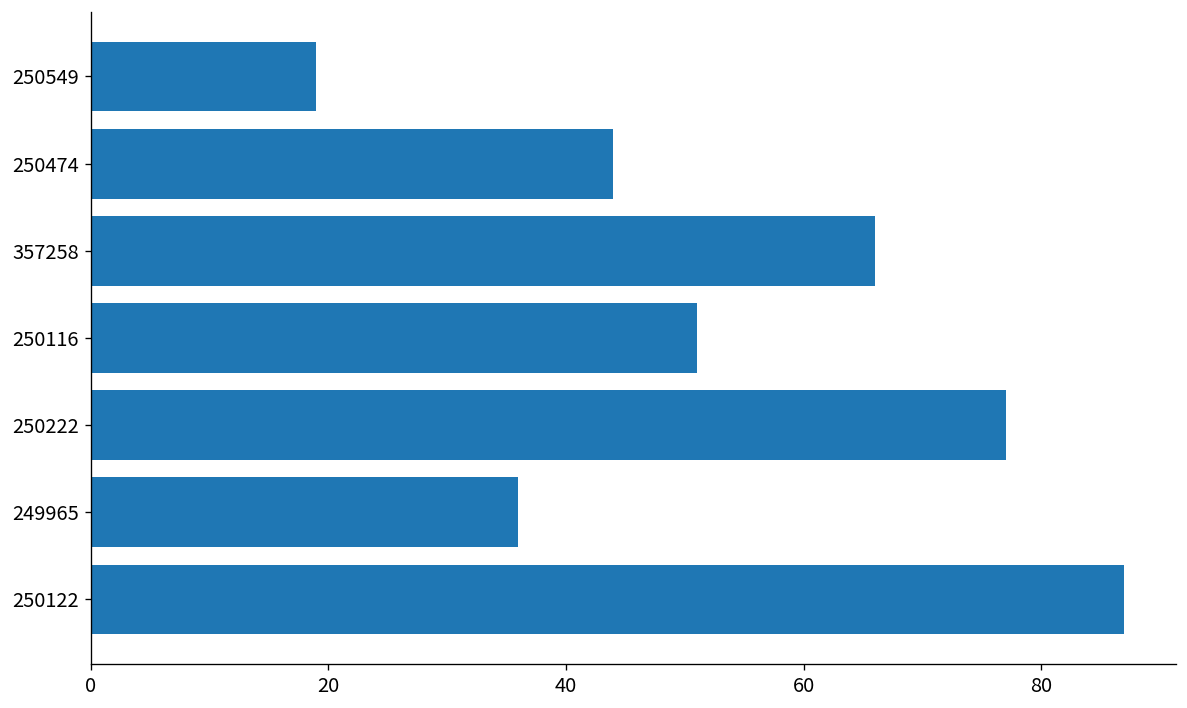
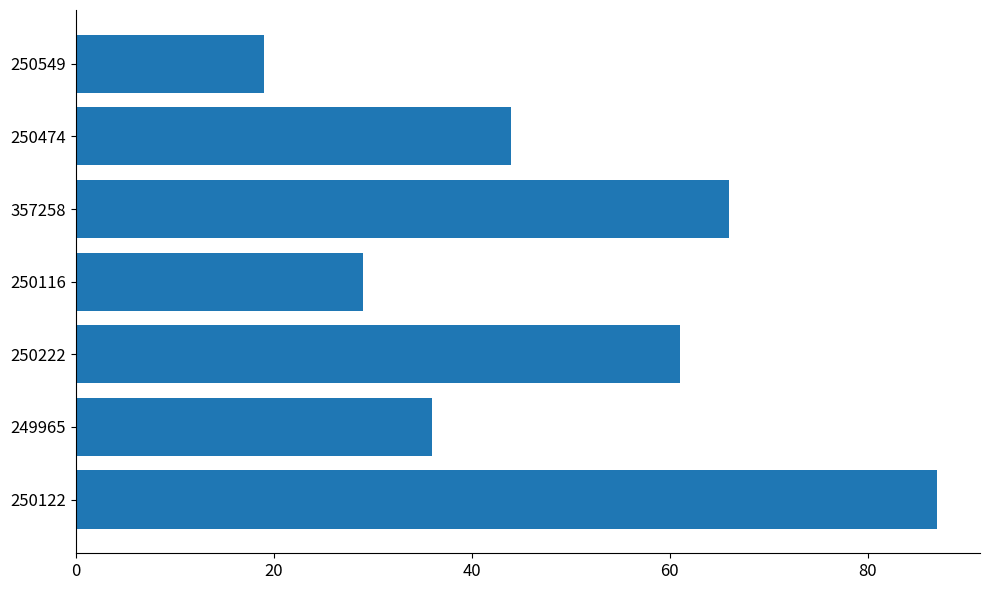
  {
    "250549": 19,
    "250474": 44,
    "357258": 66,
-   "250116": 51,
-   "250222": 77,
+   "250116": 29,
+   "250222": 61,
    "249965": 36,
    "250122": 87
  }
